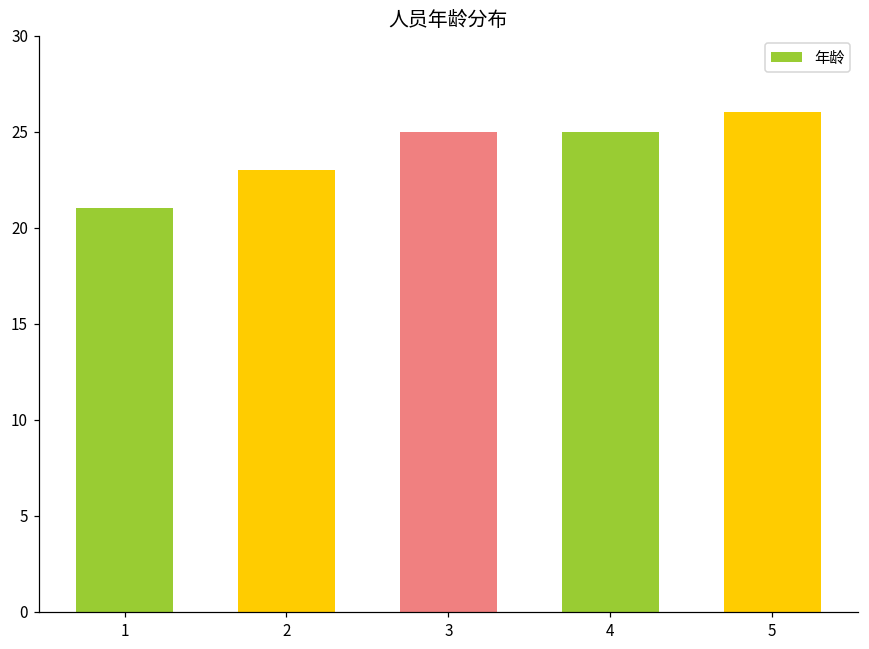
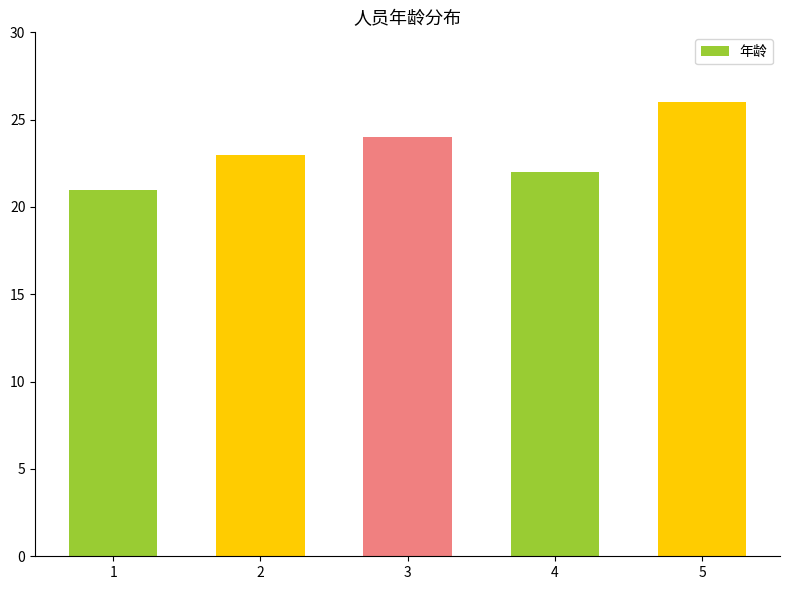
  {
    "1": 21,
    "2": 23,
-   "3": 25,
-   "4": 25,
+   "3": 24,
+   "4": 22,
    "5": 26
  }
